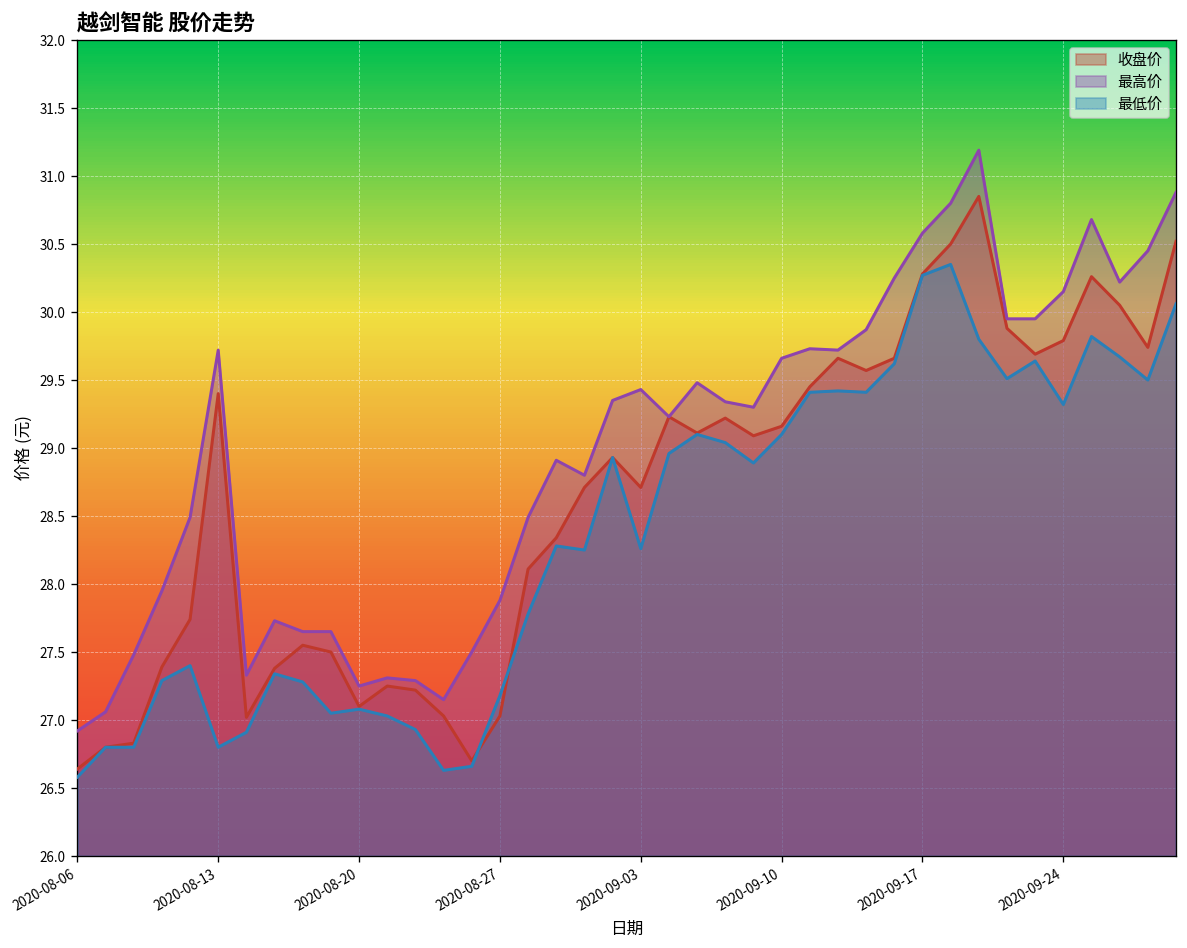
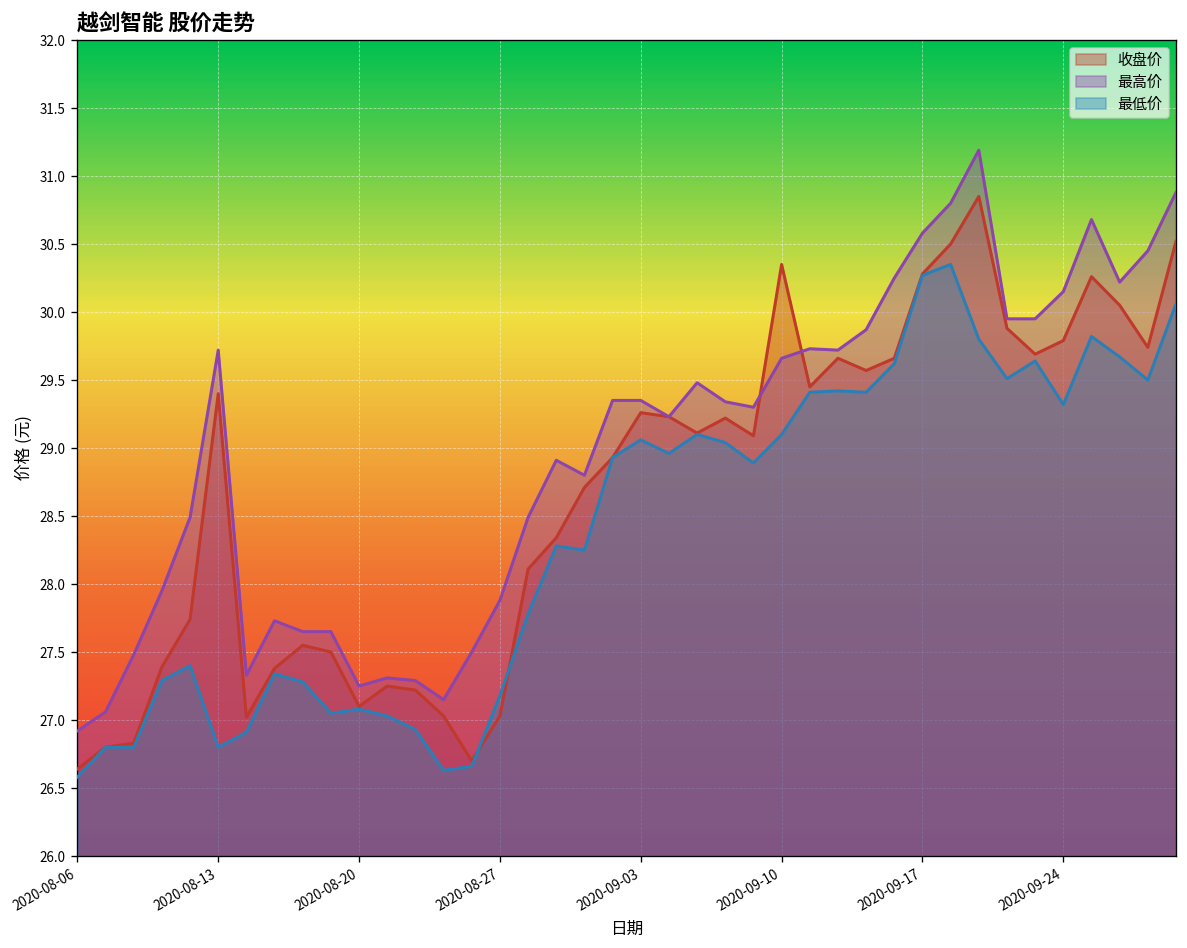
  {
    "收盘价": {
      "2020-08-06": 26.64,
      "2020-08-13": 29.40,
      "2020-08-27": 27.03,
-     "2020-09-03": 28.71,
-     "2020-09-10": 29.16,
+     "2020-09-03": 29.26,
+     "2020-09-10": 30.35,
      "2020-09-24": 29.79
    },
    "最高价": {
      "2020-08-06": 26.92,
      "2020-08-13": 29.72,
      "2020-08-20": 27.25,
      "2020-08-27": 27.88,
-     "2020-09-03": 29.43,
+     "2020-09-03": 29.35,
      "2020-09-10": 29.66,
      "2020-09-17": 30.58,
      "2020-09-24": 30.15
    },
    "最低价": {
      "2020-08-06": 26.58,
      "2020-08-13": 26.80,
      "2020-08-27": 27.18,
-     "2020-09-03": 28.26,
+     "2020-09-03": 29.06,
      "2020-09-10": 29.10,
      "2020-09-24": 29.32
    }
  }
